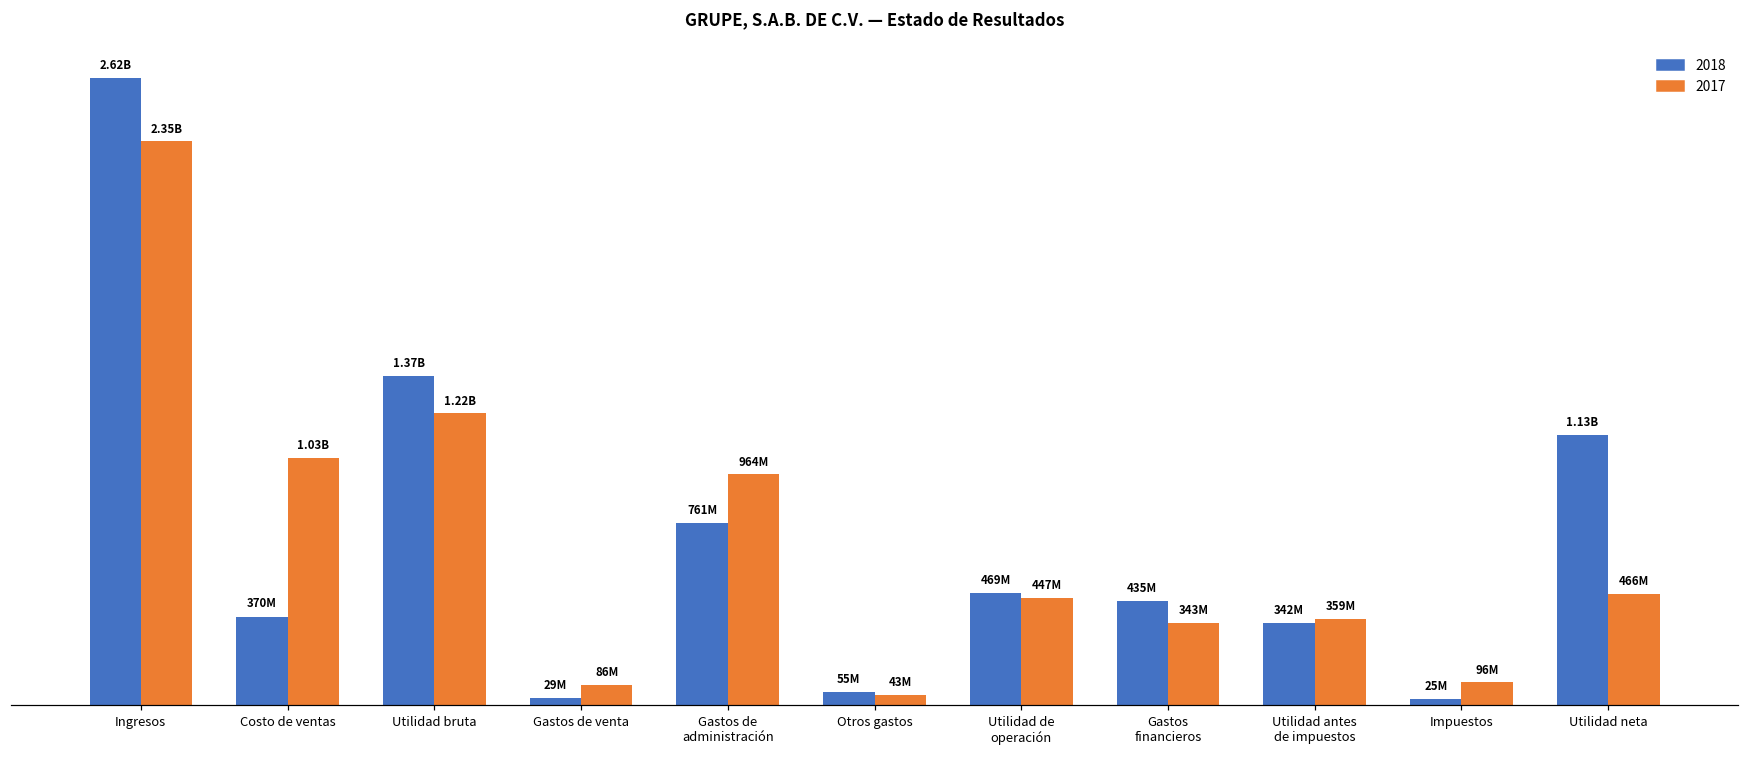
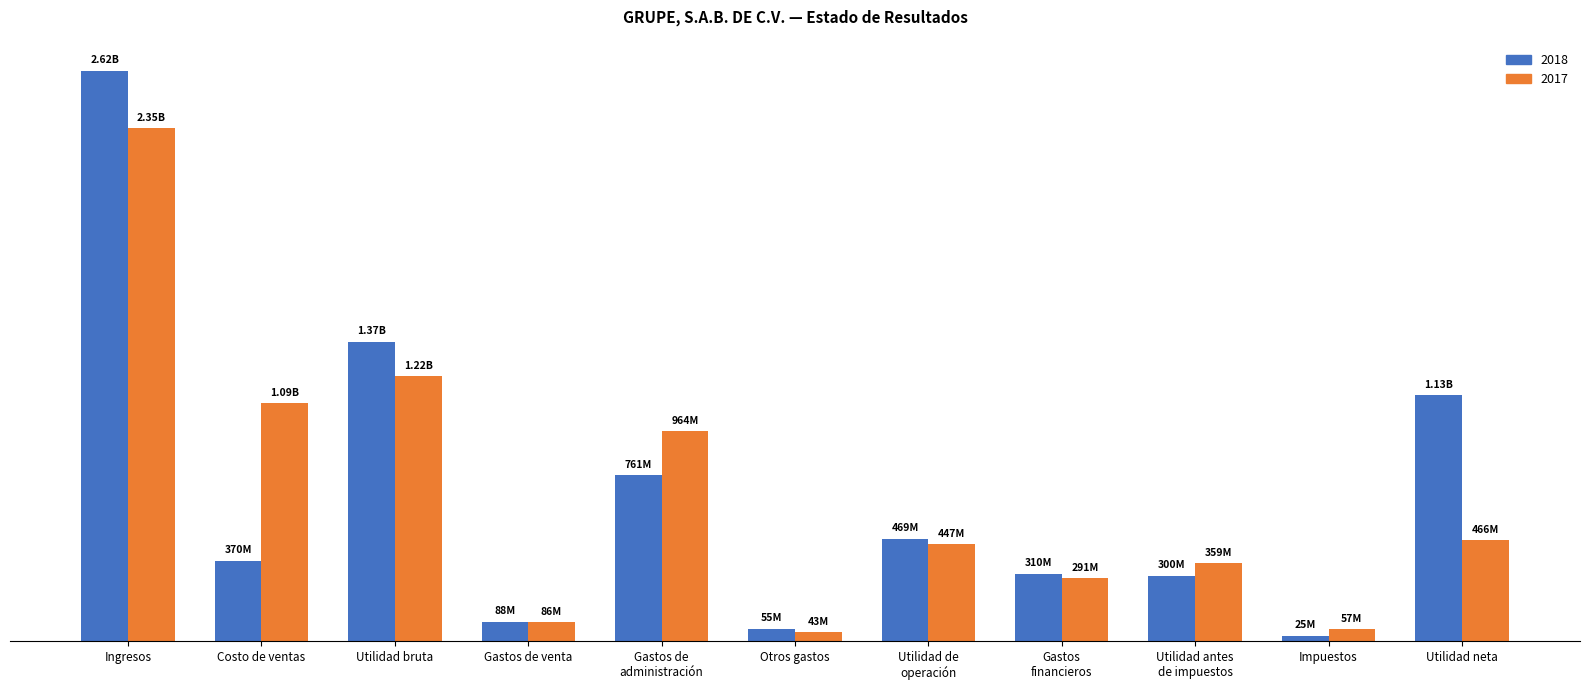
  {
    "2018": {
      "Ingresos": "2.62B",
      "Costo de ventas": "370M",
      "Utilidad bruta": "1.37B",
-     "Gastos de venta": "29M",
+     "Gastos de venta": "88M",
      "Gastos de administración": "761M",
      "Otros gastos": "55M",
      "Utilidad de operación": "469M",
-     "Gastos financieros": "435M",
-     "Utilidad antes de impuestos": "342M",
+     "Gastos financieros": "310M",
+     "Utilidad antes de impuestos": "300M",
      "Impuestos": "25M",
      "Utilidad neta": "1.13B"
    },
    "2017": {
      "Ingresos": "2.35B",
-     "Costo de ventas": "1.03B",
+     "Costo de ventas": "1.09B",
      "Utilidad bruta": "1.22B",
      "Gastos de venta": "86M",
      "Gastos de administración": "964M",
      "Otros gastos": "43M",
      "Utilidad de operación": "447M",
-     "Gastos financieros": "343M",
+     "Gastos financieros": "291M",
      "Utilidad antes de impuestos": "359M",
-     "Impuestos": "96M",
+     "Impuestos": "57M",
      "Utilidad neta": "466M"
    }
  }
